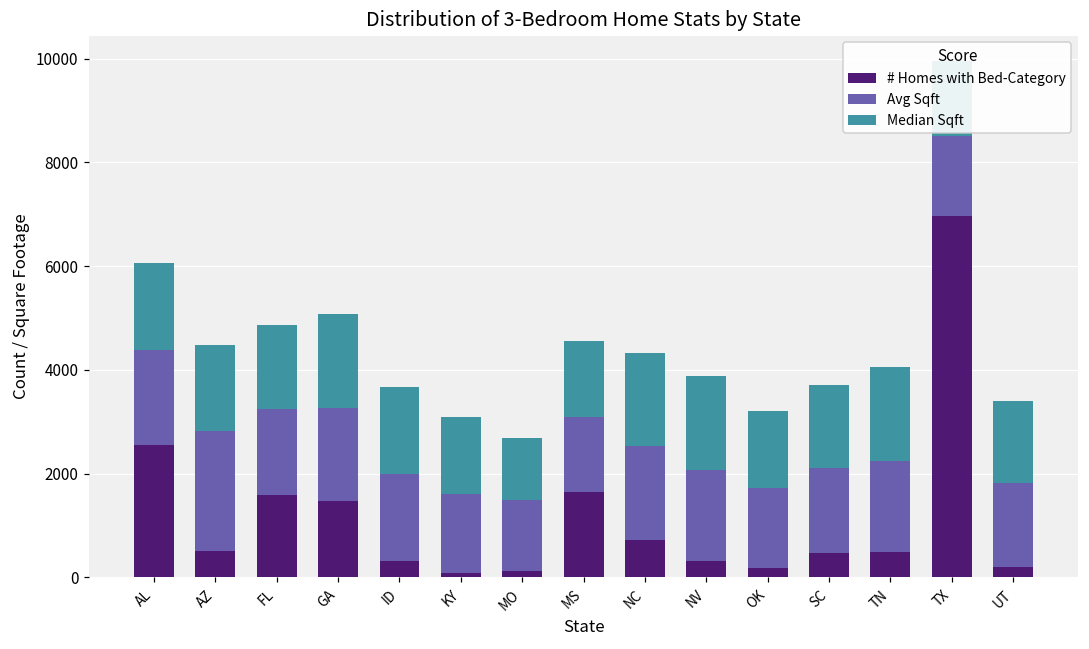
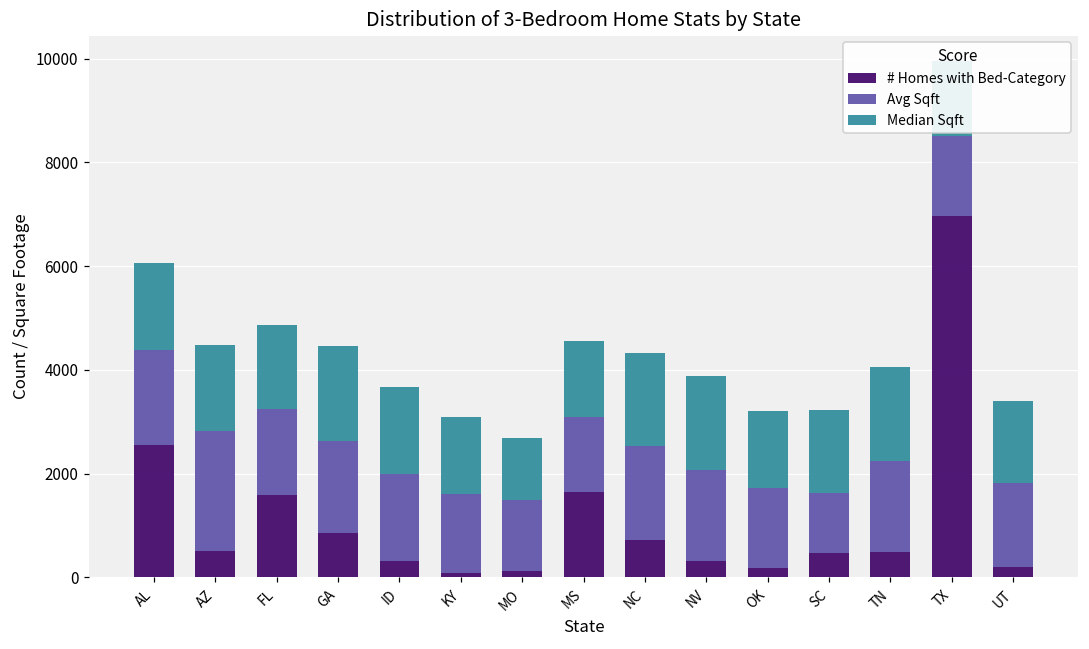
  {
    "# Homes with Bed-Category": {
      "AL": 2600,
      "AZ": 500,
      "FL": 1600,
-     "GA": 1500,
+     "GA": 800,
      "ID": 300,
      "KY": 100,
      "MO": 100,
      "MS": 1600,
      "NC": 700,
      "NV": 300,
      "OK": 200,
      "SC": 500,
      "TN": 500,
      "TX": 7000,
      "UT": 200
    },
    "Avg Sqft": {
      "AL": 1800,
      "AZ": 2300,
      "FL": 1600,
      "GA": 1800,
      "ID": 1700,
      "KY": 1500,
      "MO": 1400,
      "MS": 1500,
      "NC": 1800,
      "NV": 1800,
      "OK": 1500,
-     "SC": 1600,
+     "SC": 1200,
      "TN": 1800,
      "TX": 1500,
      "UT": 1600
    },
    "Median Sqft": {
      "AL": 1700,
      "AZ": 1700,
      "FL": 1600,
      "GA": 1800,
      "ID": 1700,
      "KY": 1500,
      "MO": 1200,
      "MS": 1500,
      "NC": 1800,
      "NV": 1800,
      "OK": 1500,
      "SC": 1600,
      "TN": 1800,
      "UT": 1600
    }
  }
